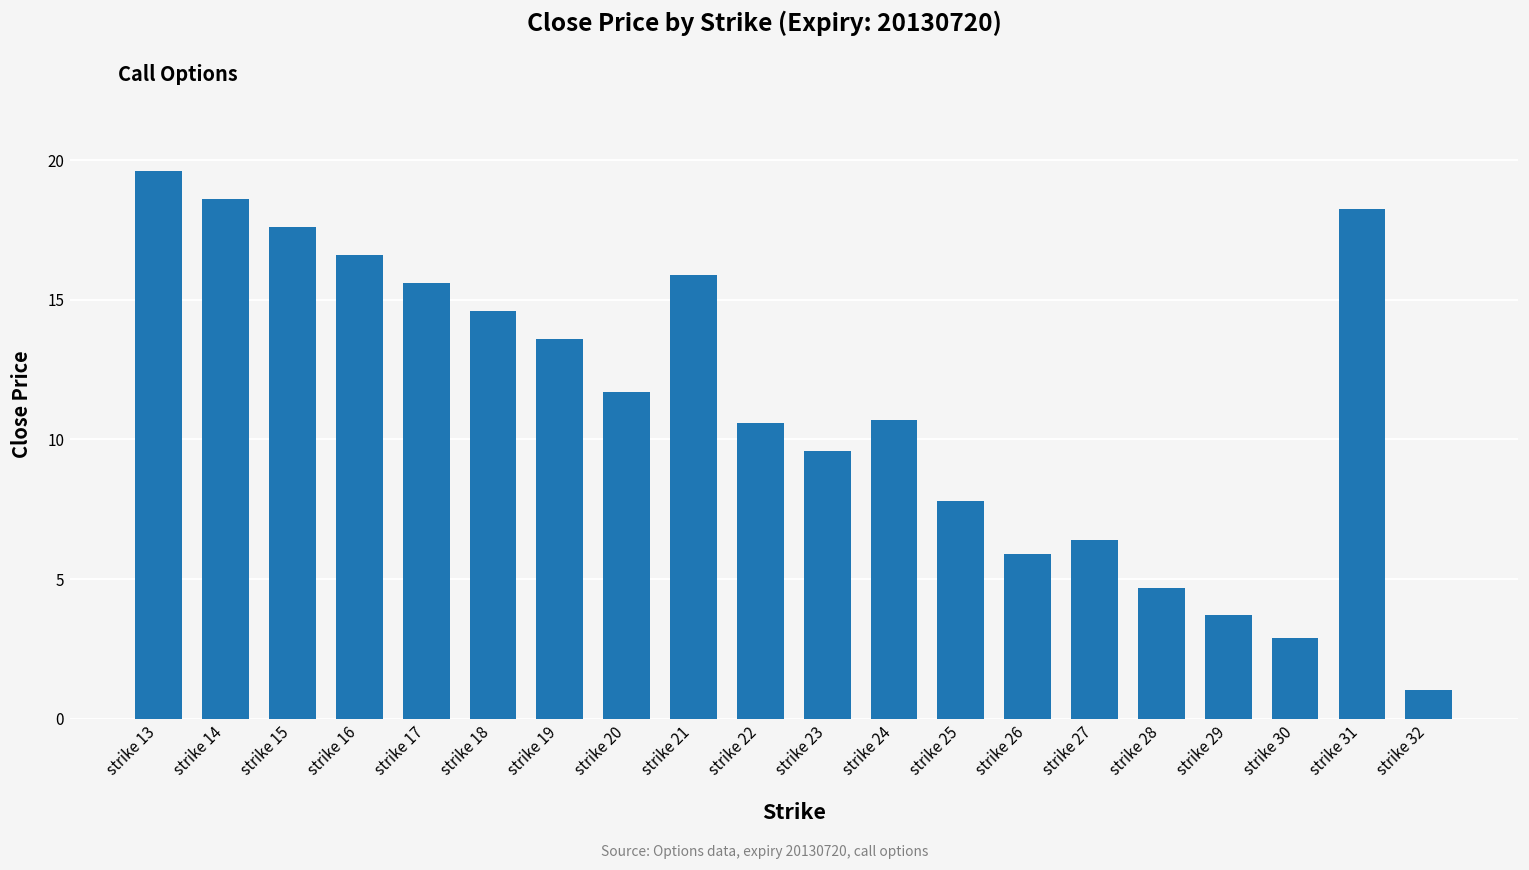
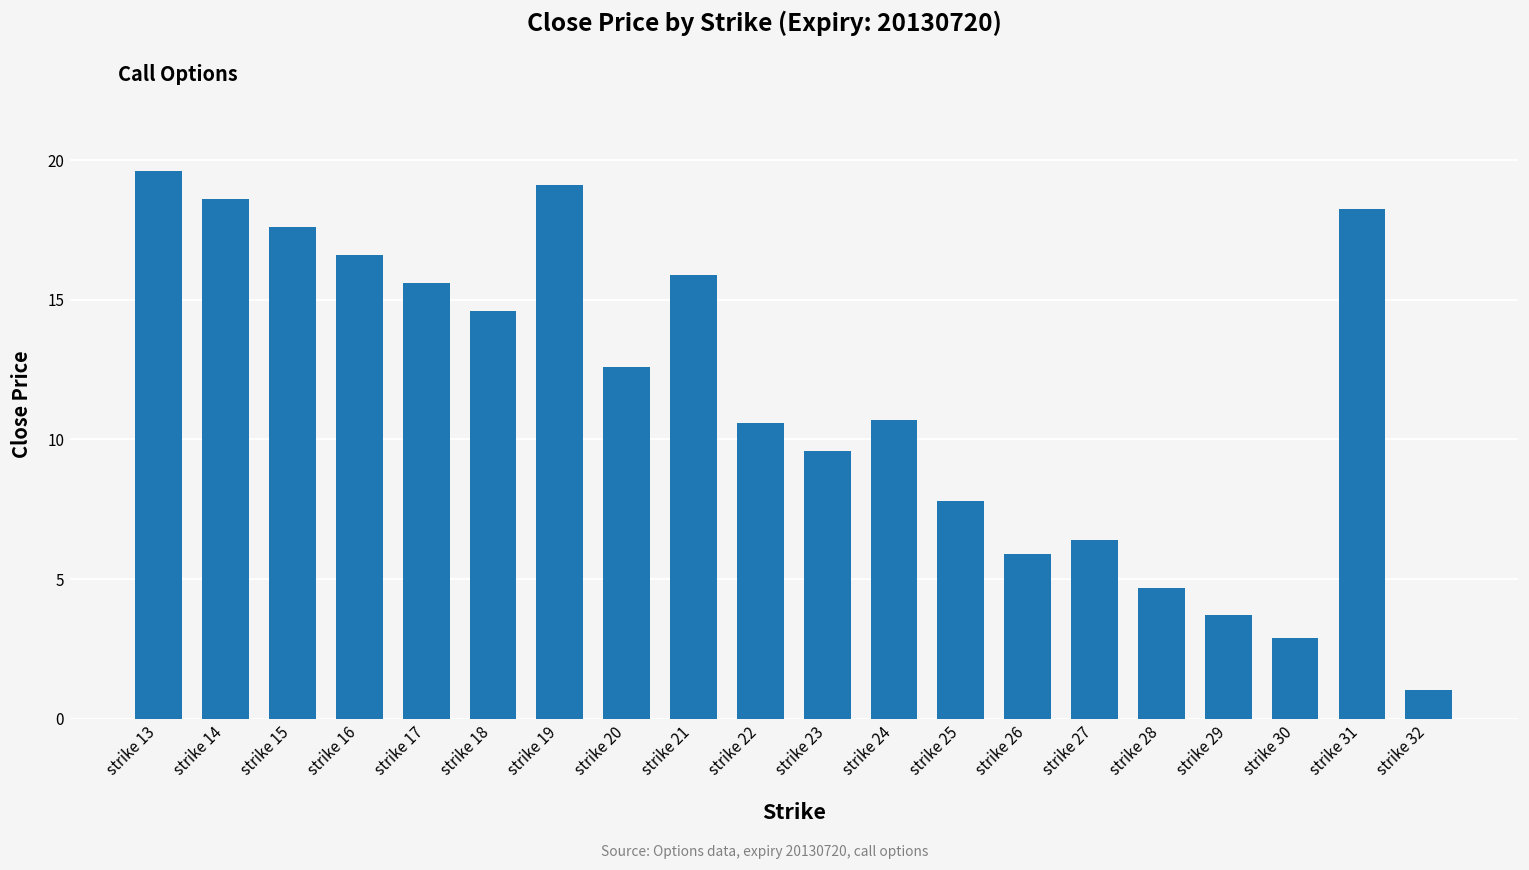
  {
    "strike 13": 19.6,
    "strike 14": 18.6,
    "strike 15": 17.6,
    "strike 16": 16.6,
    "strike 17": 15.6,
    "strike 18": 14.6,
-   "strike 19": 13.6,
-   "strike 20": 11.7,
+   "strike 19": 19.1,
+   "strike 20": 12.6,
    "strike 21": 15.9,
    "strike 22": 10.6,
    "strike 23": 9.6,
    "strike 24": 10.7,
    "strike 25": 7.8,
    "strike 26": 5.9,
    "strike 27": 6.4,
    "strike 28": 4.7,
    "strike 29": 3.7,
    "strike 30": 2.9,
    "strike 31": 18.3,
    "strike 32": 1.1
  }
